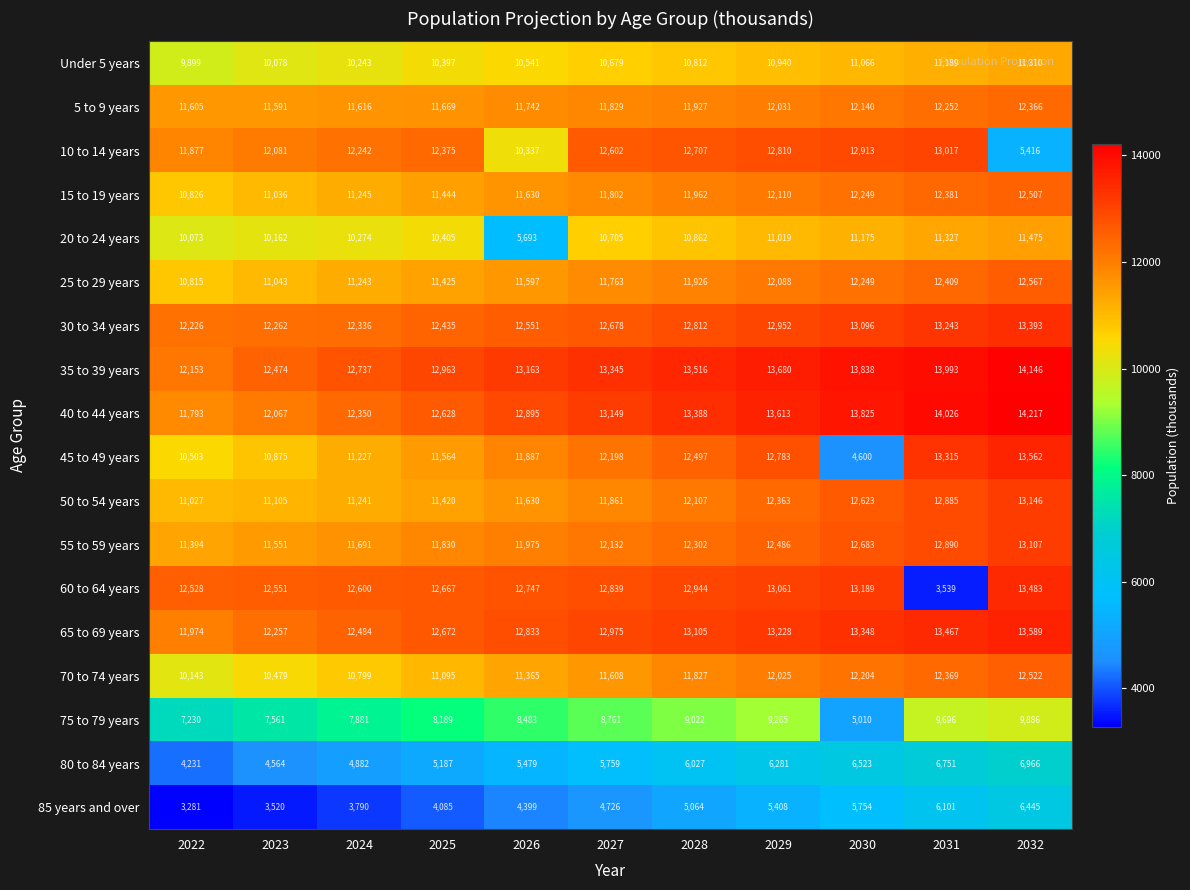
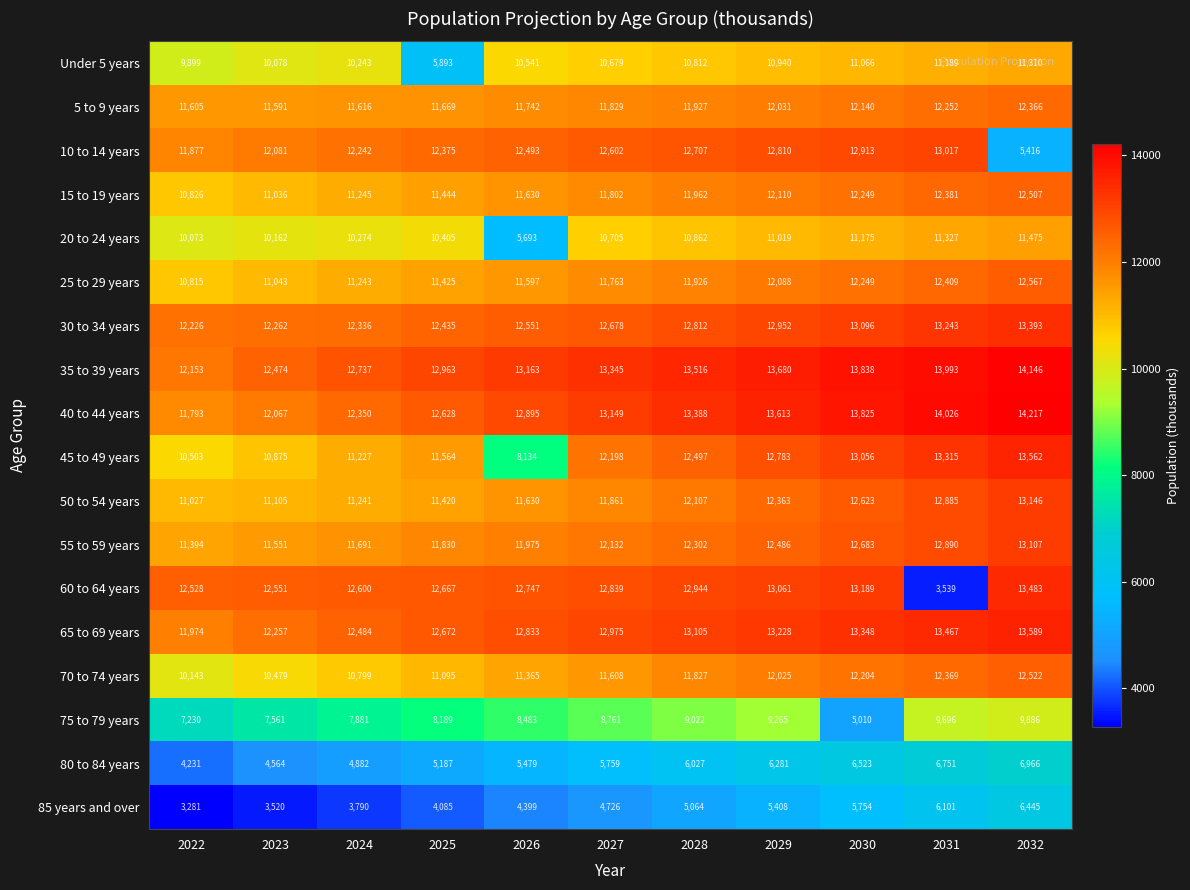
  {
    "Under 5 years": {
      "2022": "9,899",
      "2023": "10,078",
      "2024": "10,243",
-     "2025": "10,397",
+     "2025": "5,893",
      "2026": "10,541",
      "2027": "10,679",
      "2028": "10,812",
      "2029": "10,940",
      "2030": "11,066"
    },
    "5 to 9 years": {
      "2022": "11,605",
      "2023": "11,591",
      "2024": "11,616",
      "2025": "11,669",
      "2026": "11,742",
      "2027": "11,829",
      "2028": "11,927",
      "2029": "12,031",
      "2030": "12,140",
      "2031": "12,252",
      "2032": "12,366"
    },
    "10 to 14 years": {
      "2022": "11,877",
      "2023": "12,081",
      "2024": "12,242",
      "2025": "12,375",
-     "2026": "10,337",
+     "2026": "12,493",
      "2027": "12,602",
      "2028": "12,707",
      "2029": "12,810",
      "2030": "12,913",
      "2031": "13,017",
      "2032": "5,416"
    },
    "15 to 19 years": {
      "2022": "10,826",
      "2023": "11,036",
      "2024": "11,245",
      "2025": "11,444",
      "2026": "11,630",
      "2027": "11,802",
      "2028": "11,962",
      "2029": "12,110",
      "2030": "12,249",
      "2031": "12,381",
      "2032": "12,507"
    },
    "20 to 24 years": {
      "2022": "10,073",
      "2023": "10,162",
      "2024": "10,274",
      "2025": "10,405",
      "2026": "5,693",
      "2027": "10,705",
      "2028": "10,862",
      "2029": "11,019",
      "2030": "11,175",
      "2031": "11,327",
      "2032": "11,475"
    },
    "25 to 29 years": {
      "2022": "10,815",
      "2023": "11,043",
      "2024": "11,243",
      "2025": "11,425",
      "2026": "11,597",
      "2027": "11,763",
      "2028": "11,926",
      "2029": "12,088",
      "2030": "12,249",
      "2031": "12,409",
      "2032": "12,567"
    },
    "30 to 34 years": {
      "2022": "12,226",
      "2023": "12,262",
      "2024": "12,336",
      "2025": "12,435",
      "2026": "12,551",
      "2027": "12,678",
      "2028": "12,812",
      "2029": "12,952",
      "2030": "13,096",
      "2031": "13,243",
      "2032": "13,393"
    },
    "35 to 39 years": {
      "2022": "12,153",
      "2023": "12,474",
      "2024": "12,737",
      "2025": "12,963",
      "2026": "13,163",
      "2027": "13,345",
      "2028": "13,516",
      "2029": "13,680",
      "2030": "13,838",
      "2031": "13,993",
      "2032": "14,146"
    },
    "40 to 44 years": {
      "2022": "11,793",
      "2023": "12,067",
      "2024": "12,350",
      "2025": "12,628",
      "2026": "12,895",
      "2027": "13,149",
      "2028": "13,388",
      "2029": "13,613",
      "2030": "13,825",
      "2031": "14,026",
      "2032": "14,217"
    },
    "45 to 49 years": {
      "2022": "10,503",
      "2023": "10,875",
      "2024": "11,227",
      "2025": "11,564",
-     "2026": "11,887",
+     "2026": "8,134",
      "2027": "12,198",
      "2028": "12,497",
      "2029": "12,783",
-     "2030": "4,600",
+     "2030": "13,056",
      "2031": "13,315",
      "2032": "13,562"
    },
    "50 to 54 years": {
      "2022": "11,027",
      "2023": "11,105",
      "2024": "11,241",
      "2025": "11,420",
      "2026": "11,630",
      "2027": "11,861",
      "2028": "12,107",
      "2029": "12,363",
      "2030": "12,623",
      "2031": "12,885",
      "2032": "13,146"
    },
    "55 to 59 years": {
      "2022": "11,394",
      "2023": "11,551",
      "2024": "11,691",
      "2025": "11,830",
      "2026": "11,975",
      "2027": "12,132",
      "2028": "12,302",
      "2029": "12,486",
      "2030": "12,683",
      "2031": "12,890",
      "2032": "13,107"
    },
    "60 to 64 years": {
      "2022": "12,528",
      "2023": "12,551",
      "2024": "12,600",
      "2025": "12,667",
      "2026": "12,747",
      "2027": "12,839",
      "2028": "12,944",
      "2029": "13,061",
      "2030": "13,189",
      "2031": "3,539",
      "2032": "13,483"
    },
    "65 to 69 years": {
      "2022": "11,974",
      "2023": "12,257",
      "2024": "12,484",
      "2025": "12,672",
      "2026": "12,833",
      "2027": "12,975",
      "2028": "13,105",
      "2029": "13,228",
      "2030": "13,348",
      "2031": "13,467",
      "2032": "13,589"
    },
    "70 to 74 years": {
      "2022": "10,143",
      "2023": "10,479",
      "2024": "10,799",
      "2025": "11,095",
      "2026": "11,365",
      "2027": "11,608",
      "2028": "11,827",
      "2029": "12,025",
      "2030": "12,204",
      "2031": "12,369",
      "2032": "12,522"
    },
    "75 to 79 years": {
      "2022": "7,230",
      "2023": "7,561",
      "2024": "7,881",
      "2025": "8,189",
      "2026": "8,483",
      "2027": "8,761",
      "2028": "9,022",
      "2029": "9,265",
      "2030": "5,010",
      "2031": "9,696",
      "2032": "9,886"
    },
    "80 to 84 years": {
      "2022": "4,231",
      "2023": "4,564",
      "2024": "4,882",
      "2025": "5,187",
      "2026": "5,479",
      "2027": "5,759",
      "2028": "6,027",
      "2029": "6,281",
      "2030": "6,523",
      "2031": "6,751",
      "2032": "6,966"
    },
    "85 years and over": {
      "2022": "3,281",
      "2023": "3,520",
      "2024": "3,790",
      "2025": "4,085",
      "2026": "4,399",
      "2027": "4,726",
      "2028": "5,064",
      "2029": "5,408",
      "2030": "5,754",
      "2031": "6,101",
      "2032": "6,445"
    }
  }
